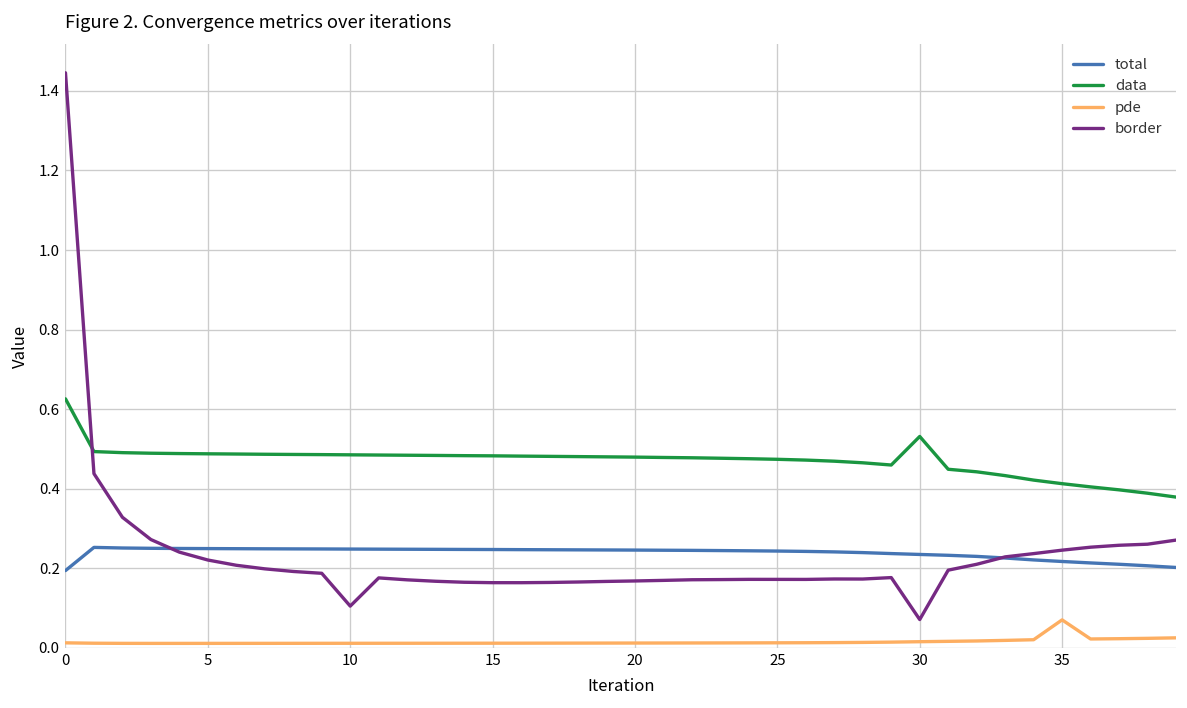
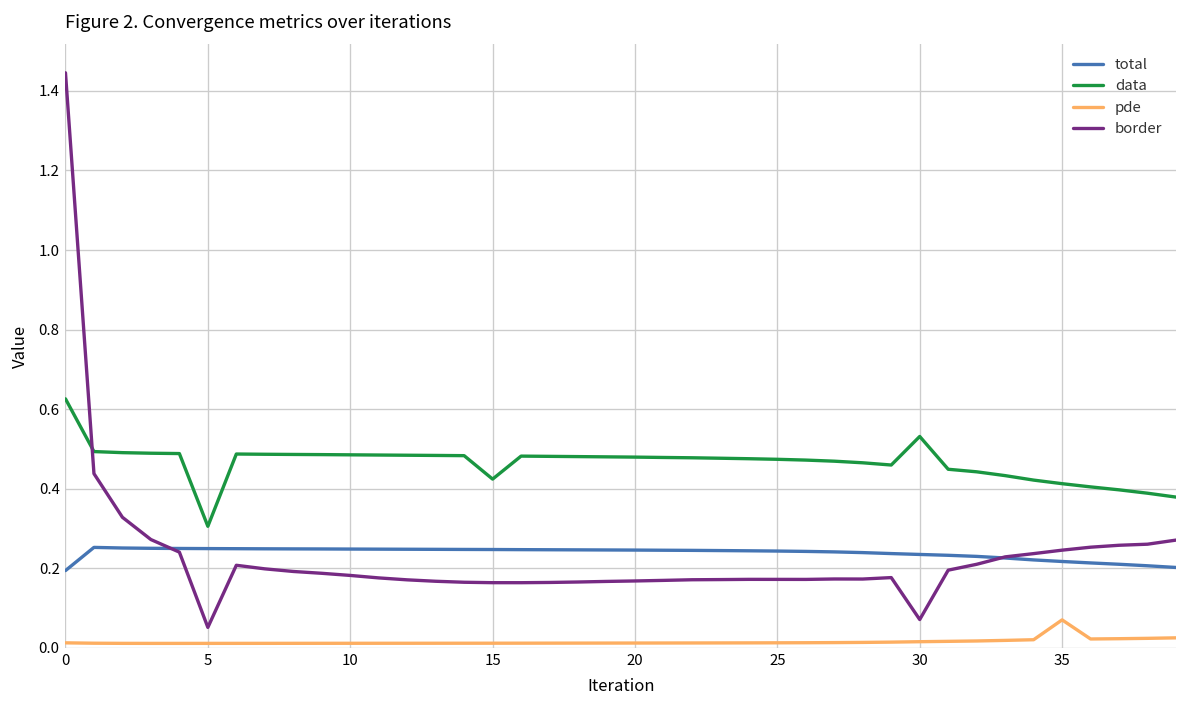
  {
    "total": {
      "0": 0.19,
      "5": 0.25,
      "10": 0.25,
      "15": 0.25,
      "20": 0.25,
      "25": 0.24,
      "30": 0.23,
      "35": 0.22
    },
    "data": {
      "0": 0.63,
-     "5": 0.49,
+     "5": 0.31,
      "10": 0.49,
-     "15": 0.48,
+     "15": 0.42,
      "20": 0.48,
      "25": 0.47,
      "30": 0.53,
      "35": 0.41
    },
    "pde": {
      "0": 0.01,
      "5": 0.01,
      "10": 0.01,
      "15": 0.01,
      "20": 0.01,
      "25": 0.01,
      "30": 0.02,
      "35": 0.07
    },
    "border": {
      "0": 1.45,
-     "5": 0.22,
-     "10": 0.10,
+     "5": 0.05,
+     "10": 0.18,
      "15": 0.16,
      "20": 0.17,
      "25": 0.17,
      "30": 0.07,
      "35": 0.25
    }
  }
